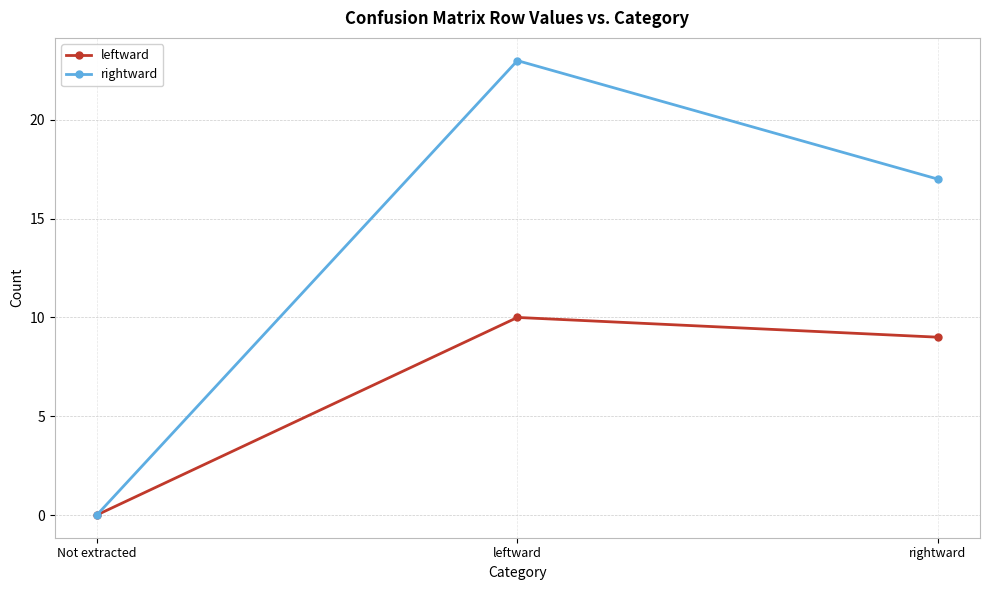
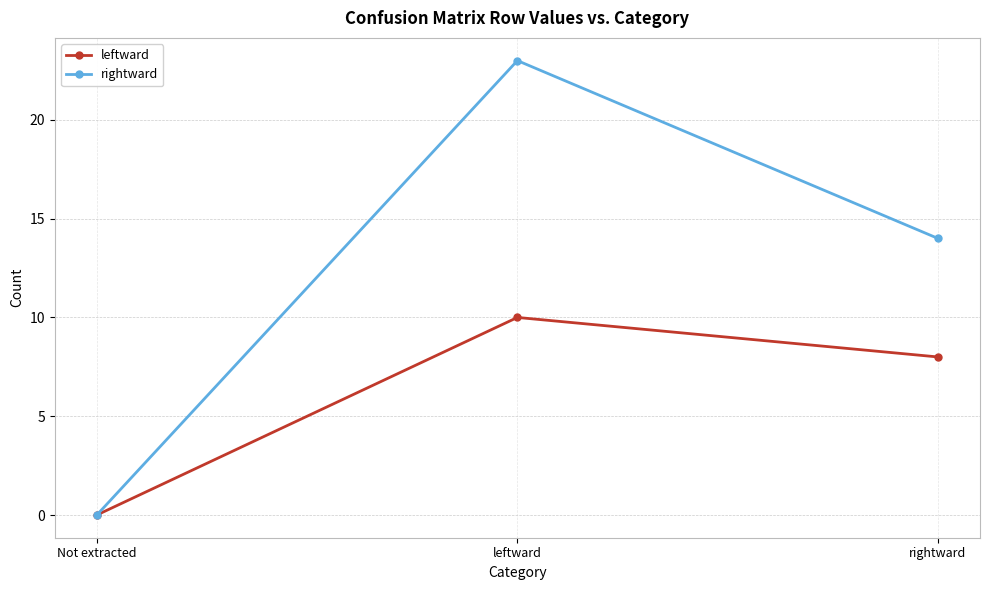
  {
    "leftward": {
      "leftward": 10,
-     "rightward": 9
+     "rightward": 8
    },
    "rightward": {
      "leftward": 23,
-     "rightward": 17
+     "rightward": 14
    }
  }
